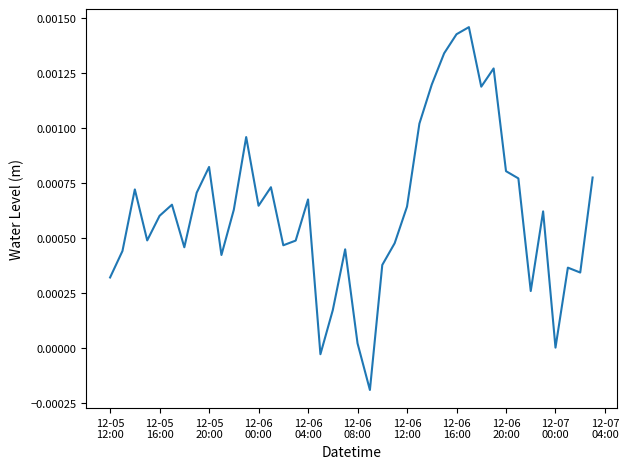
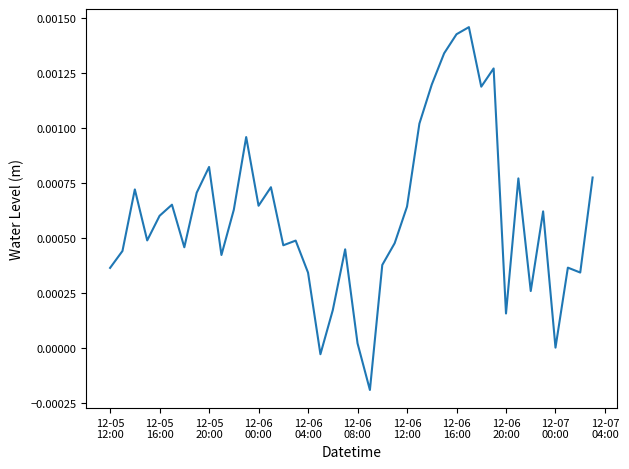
  {
-   "12-05 12:00": 0.00032,
+   "12-05 12:00": 0.00037,
    "12-05 16:00": 0.00060,
    "12-05 20:00": 0.00082,
    "12-06 00:00": 0.00065,
-   "12-06 04:00": 0.00068,
+   "12-06 04:00": 0.00034,
    "12-06 08:00": 0.00002,
    "12-06 12:00": 0.00064,
    "12-06 16:00": 0.00143,
-   "12-06 20:00": 0.00080,
+   "12-06 20:00": 0.00016,
    "12-07 00:00": 0.00000
  }
